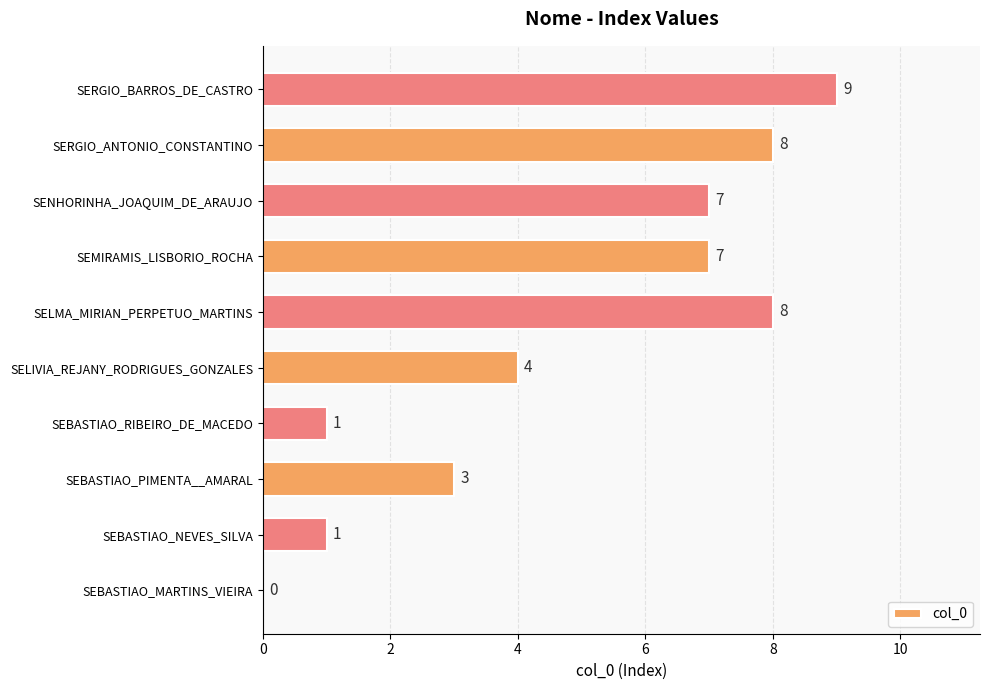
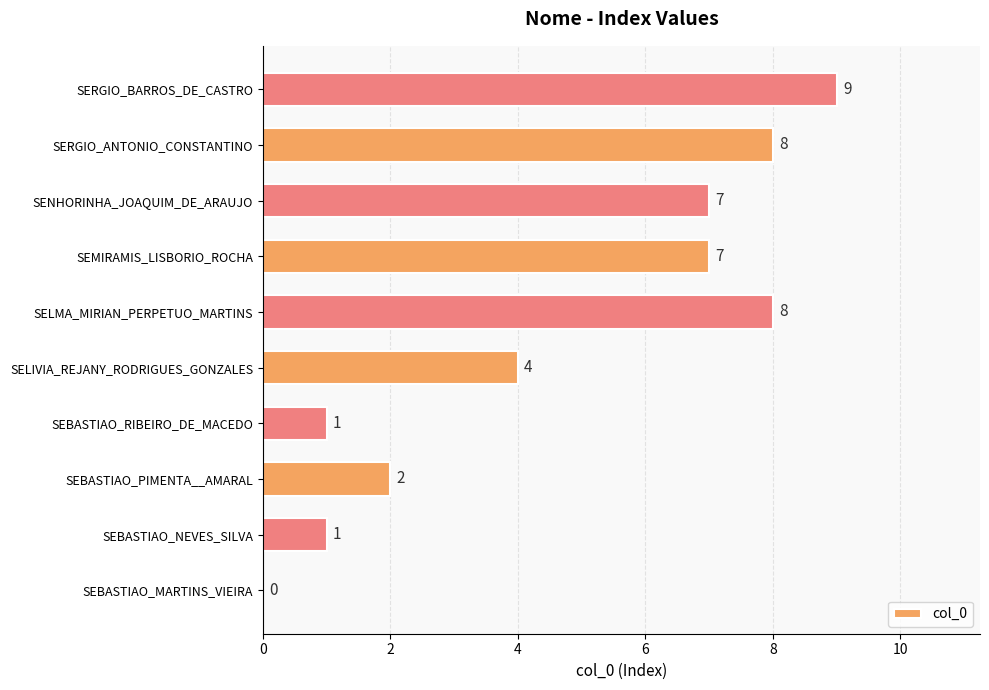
  {
    "SERGIO_BARROS_DE_CASTRO": 9,
    "SERGIO_ANTONIO_CONSTANTINO": 8,
    "SENHORINHA_JOAQUIM_DE_ARAUJO": 7,
    "SEMIRAMIS_LISBORIO_ROCHA": 7,
    "SELMA_MIRIAN_PERPETUO_MARTINS": 8,
    "SELIVIA_REJANY_RODRIGUES_GONZALES": 4,
    "SEBASTIAO_RIBEIRO_DE_MACEDO": 1,
-   "SEBASTIAO_PIMENTA__AMARAL": 3,
+   "SEBASTIAO_PIMENTA__AMARAL": 2,
    "SEBASTIAO_NEVES_SILVA": 1,
    "SEBASTIAO_MARTINS_VIEIRA": 0
  }
